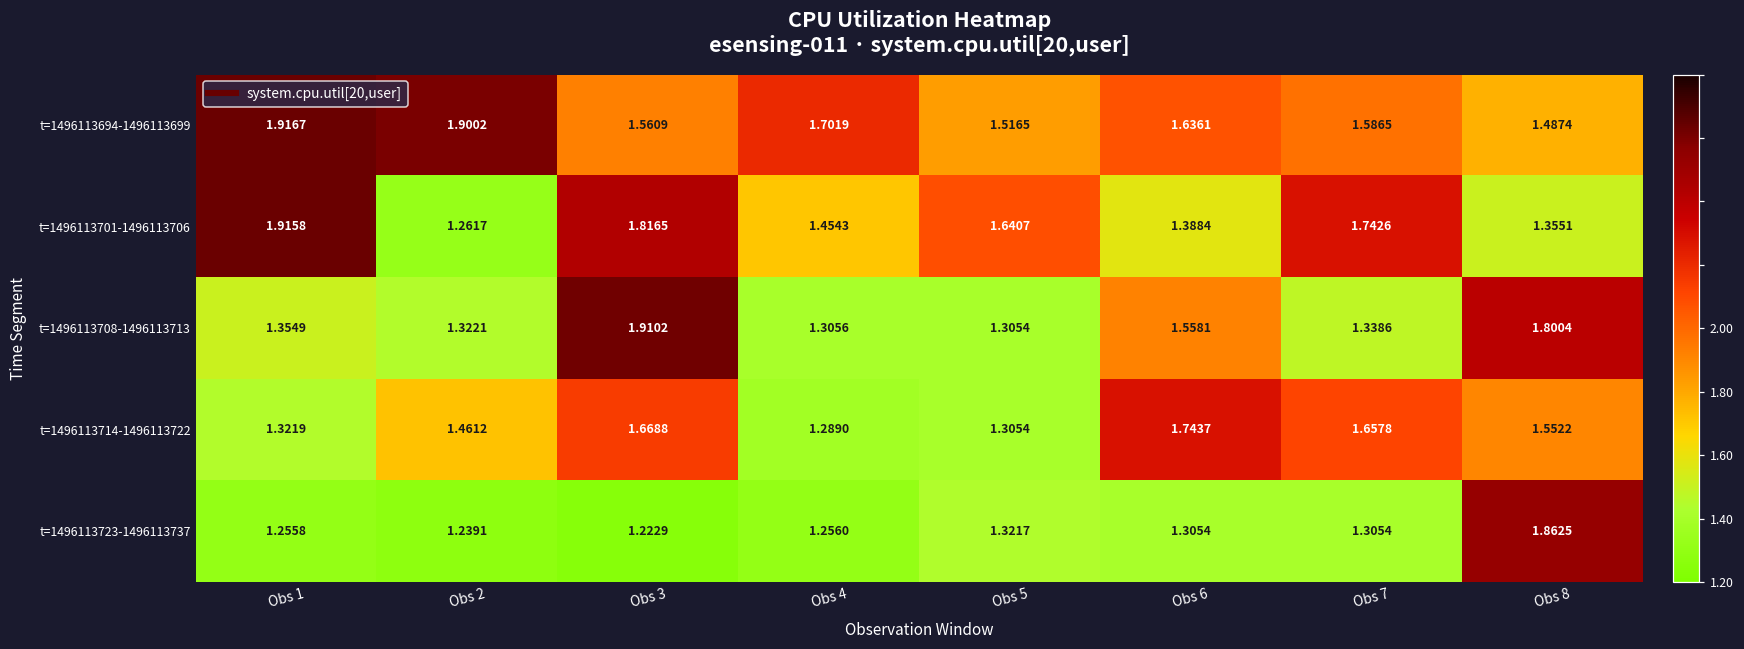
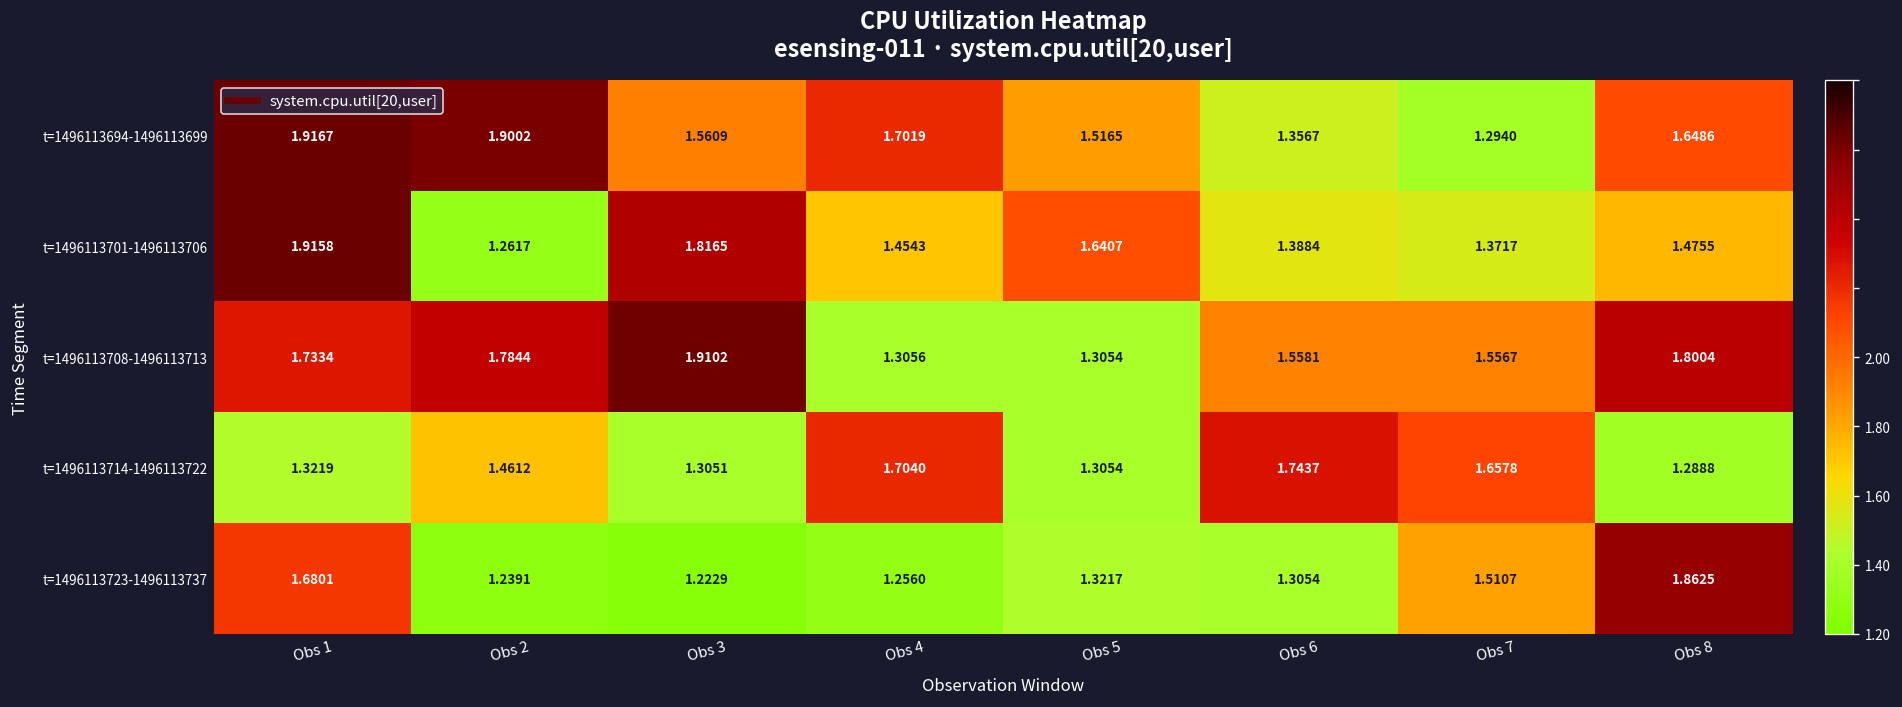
  {
    "t=1496113694-1496113699": {
      "Obs 1": 1.9167,
      "Obs 2": 1.9002,
      "Obs 3": 1.5609,
      "Obs 4": 1.7019,
      "Obs 5": 1.5165,
-     "Obs 6": 1.6361,
-     "Obs 7": 1.5865,
-     "Obs 8": 1.4874
+     "Obs 6": 1.3567,
+     "Obs 7": 1.2940,
+     "Obs 8": 1.6486
    },
    "t=1496113701-1496113706": {
      "Obs 1": 1.9158,
      "Obs 2": 1.2617,
      "Obs 3": 1.8165,
      "Obs 4": 1.4543,
      "Obs 5": 1.6407,
      "Obs 6": 1.3884,
-     "Obs 7": 1.7426,
-     "Obs 8": 1.3551
+     "Obs 7": 1.3717,
+     "Obs 8": 1.4755
    },
    "t=1496113708-1496113713": {
-     "Obs 1": 1.3549,
-     "Obs 2": 1.3221,
+     "Obs 1": 1.7334,
+     "Obs 2": 1.7844,
      "Obs 3": 1.9102,
      "Obs 4": 1.3056,
      "Obs 5": 1.3054,
      "Obs 6": 1.5581,
-     "Obs 7": 1.3386,
+     "Obs 7": 1.5567,
      "Obs 8": 1.8004
    },
    "t=1496113714-1496113722": {
      "Obs 1": 1.3219,
      "Obs 2": 1.4612,
-     "Obs 3": 1.6688,
-     "Obs 4": 1.2890,
+     "Obs 3": 1.3051,
+     "Obs 4": 1.7040,
      "Obs 5": 1.3054,
      "Obs 6": 1.7437,
      "Obs 7": 1.6578,
-     "Obs 8": 1.5522
+     "Obs 8": 1.2888
    },
    "t=1496113723-1496113737": {
-     "Obs 1": 1.2558,
+     "Obs 1": 1.6801,
      "Obs 2": 1.2391,
      "Obs 3": 1.2229,
      "Obs 4": 1.2560,
      "Obs 5": 1.3217,
      "Obs 6": 1.3054,
-     "Obs 7": 1.3054,
+     "Obs 7": 1.5107,
      "Obs 8": 1.8625
    }
  }
